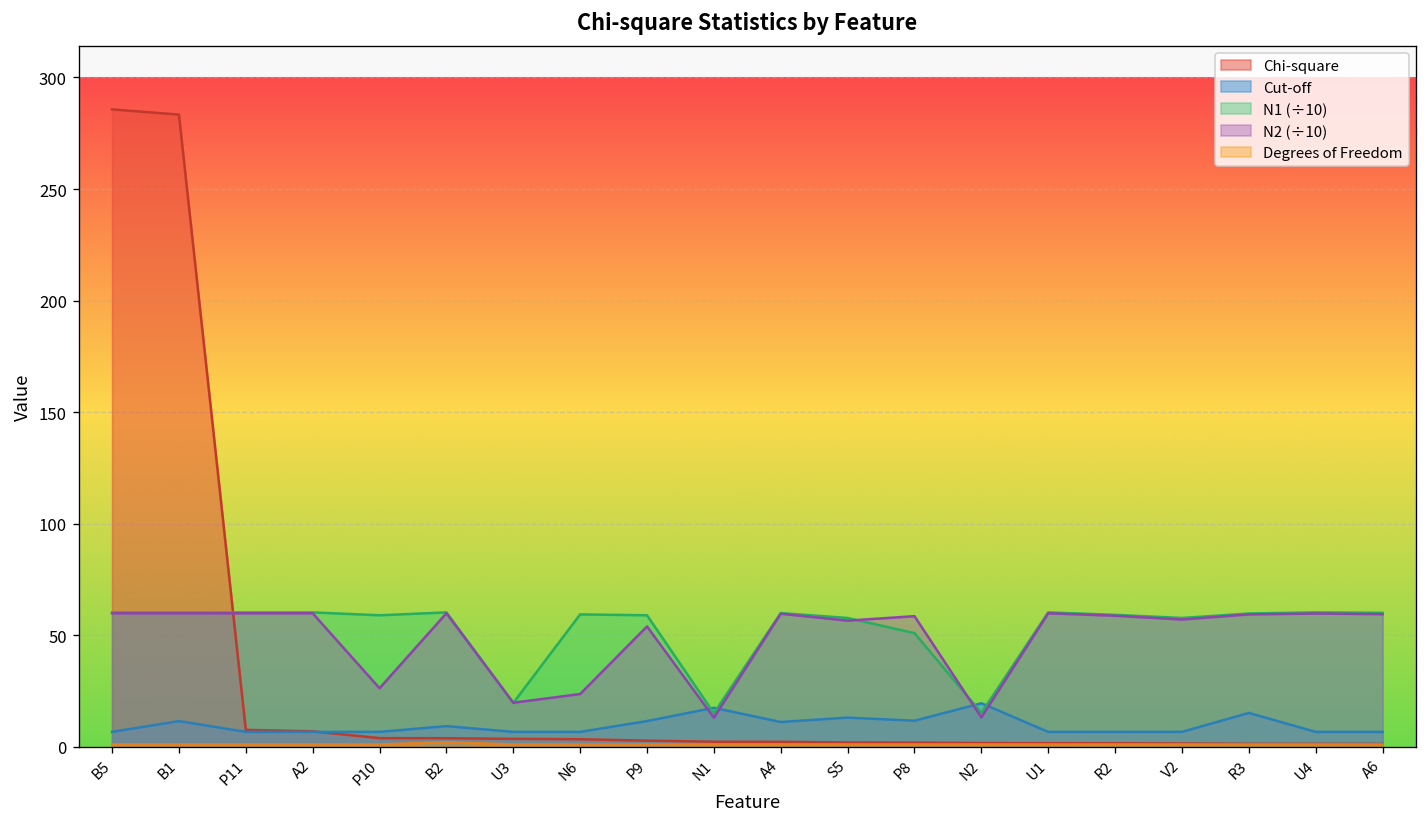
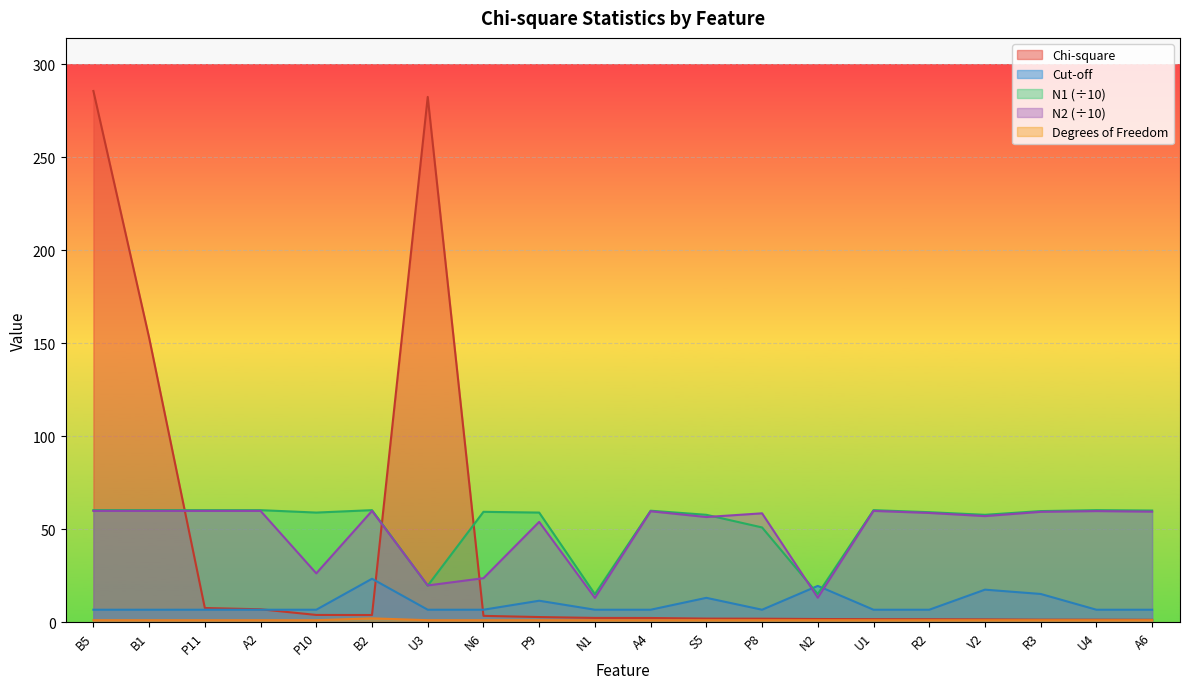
  {
    "Chi-square": {
      "B5": 286,
-     "B1": 283,
+     "B1": 153,
      "P10": 4,
      "B2": 4,
-     "U3": 4,
+     "U3": 283,
      "N6": 3,
      "P9": 3
    },
    "Cut-off": {
      "B5": 7,
-     "B1": 11,
+     "B1": 7,
      "P10": 7,
-     "B2": 9,
+     "B2": 23,
      "U3": 7,
      "N6": 7,
      "P9": 11,
-     "N1": 17,
-     "A4": 11,
+     "N1": 7,
+     "A4": 7,
      "S5": 13,
-     "P8": 12,
+     "P8": 7,
      "N2": 19,
      "U1": 7,
      "R2": 7,
-     "V2": 7,
+     "V2": 17,
      "R3": 15,
      "U4": 7,
      "A6": 7
    },
    "N1 (÷10)": {
      "P10": 59,
      "N6": 59,
      "P9": 59,
      "N1": 15,
      "P8": 51,
      "N2": 15
    },
    "N2 (÷10)": {
      "P10": 26,
      "N6": 24,
      "P9": 54,
      "N1": 13,
      "P8": 59,
      "N2": 13
    },
    "Degrees of Freedom": {
      "B5": 1,
      "B1": 1,
      "P11": 1,
      "A2": 1,
      "P10": 1,
      "B2": 2,
      "U3": 1,
      "N6": 1,
      "P9": 1
    }
  }
